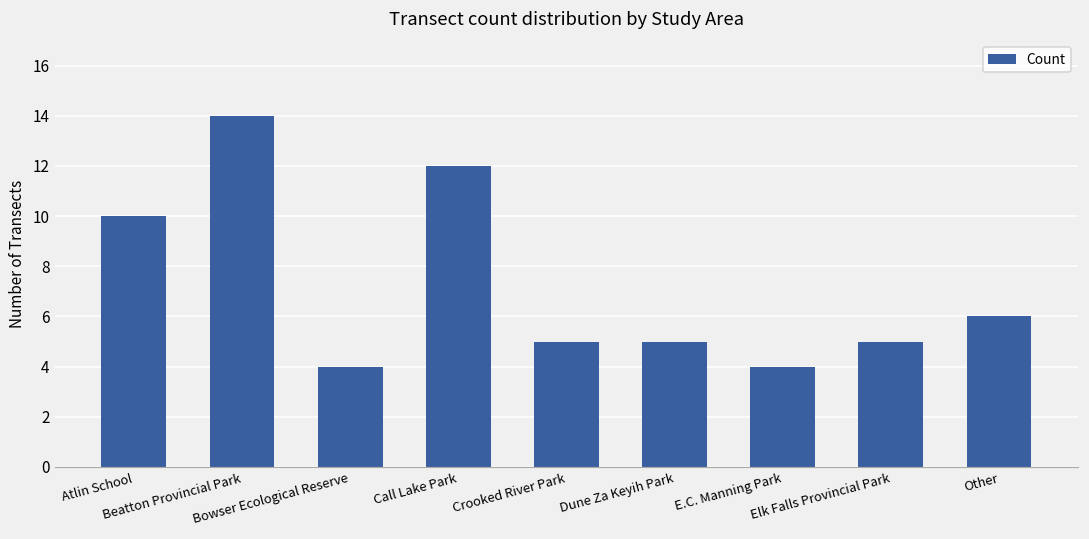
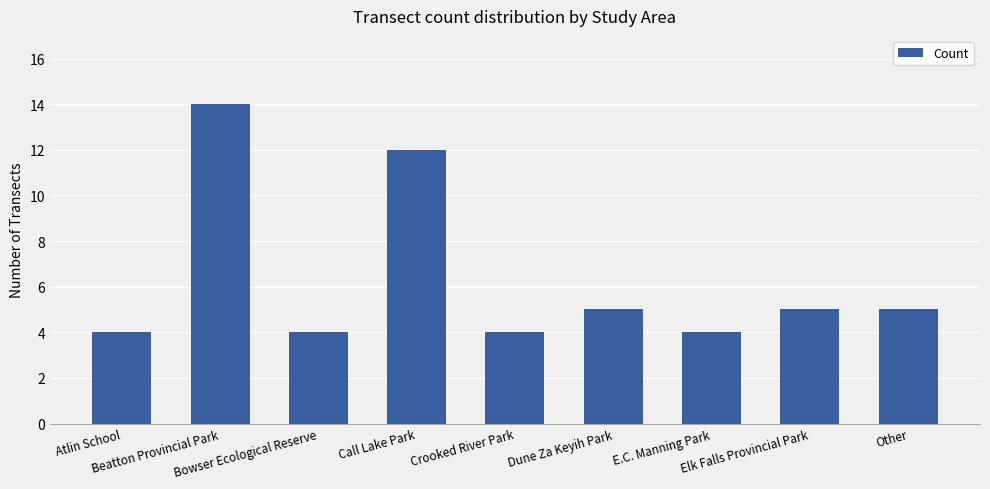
  {
-   "Atlin School": 10,
+   "Atlin School": 4,
    "Beatton Provincial Park": 14,
    "Bowser Ecological Reserve": 4,
    "Call Lake Park": 12,
-   "Crooked River Park": 5,
+   "Crooked River Park": 4,
    "Dune Za Keyih Park": 5,
    "E.C. Manning Park": 4,
    "Elk Falls Provincial Park": 5,
-   "Other": 6
+   "Other": 5
  }
